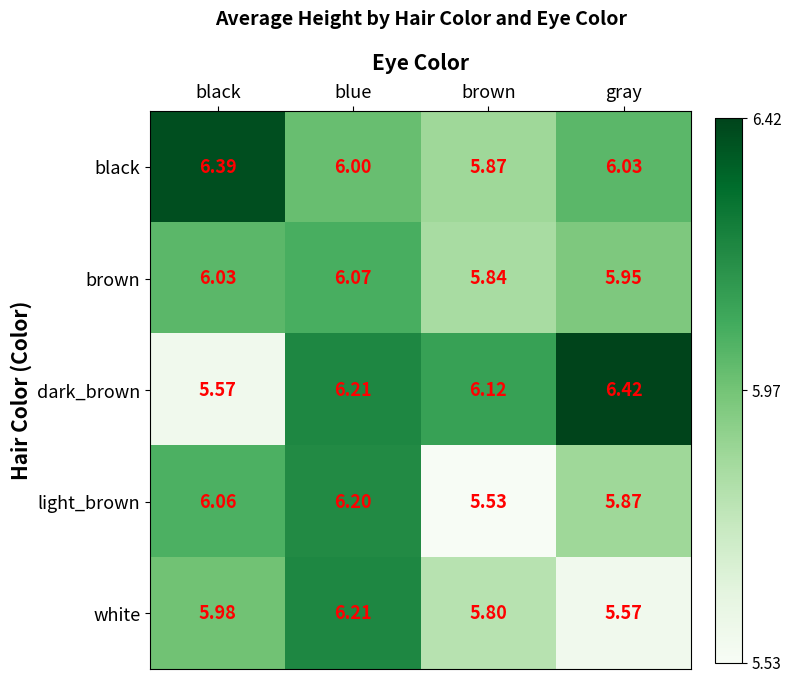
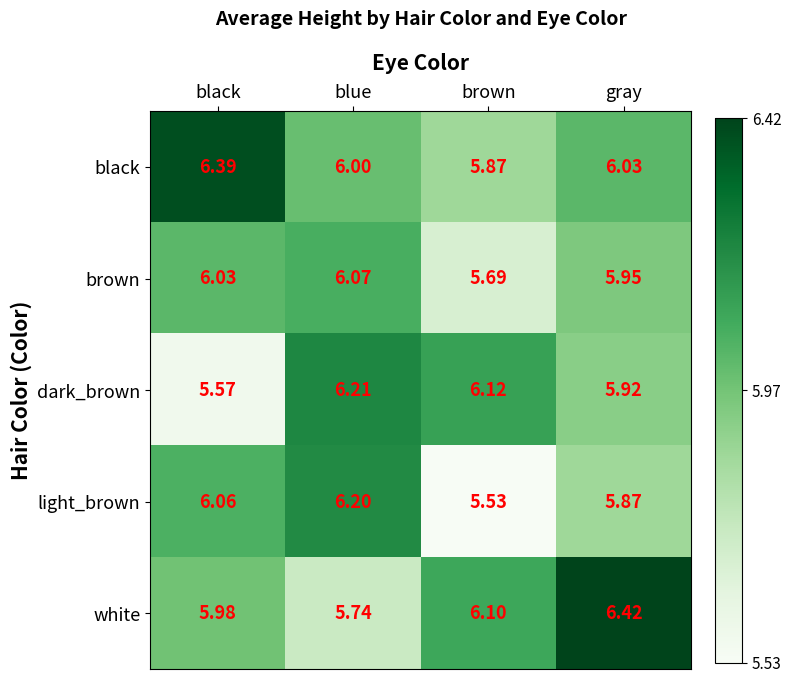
  {
    "black": {
      "black": 6.39,
      "blue": 6.00,
      "brown": 5.87,
      "gray": 6.03
    },
    "brown": {
      "black": 6.03,
      "blue": 6.07,
-     "brown": 5.84,
+     "brown": 5.69,
      "gray": 5.95
    },
    "dark_brown": {
      "black": 5.57,
      "blue": 6.21,
      "brown": 6.12,
-     "gray": 6.42
+     "gray": 5.92
    },
    "light_brown": {
      "black": 6.06,
      "blue": 6.20,
      "brown": 5.53,
      "gray": 5.87
    },
    "white": {
      "black": 5.98,
-     "blue": 6.21,
-     "brown": 5.80,
-     "gray": 5.57
+     "blue": 5.74,
+     "brown": 6.10,
+     "gray": 6.42
    }
  }
